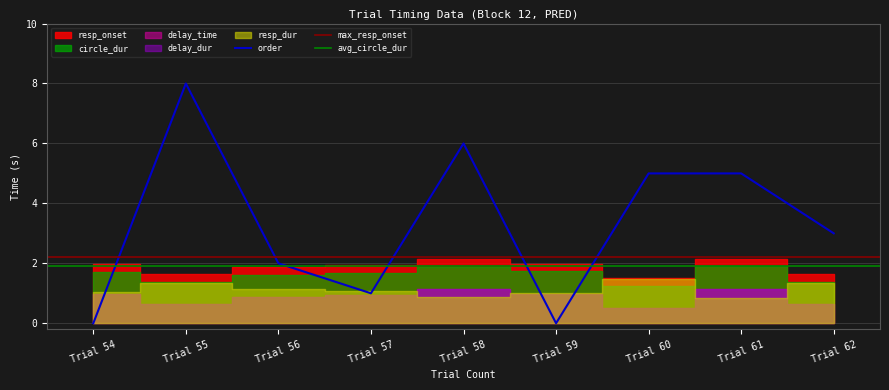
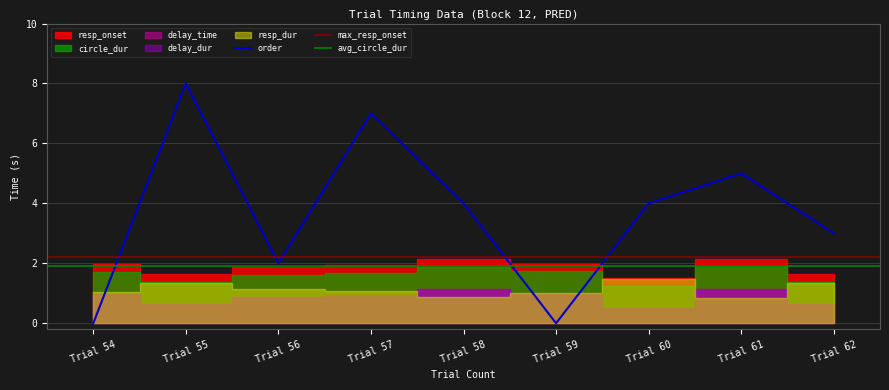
  {
    "order": {
      "Trial 54": 0,
      "Trial 55": 8,
      "Trial 56": 2,
-     "Trial 57": 1,
-     "Trial 58": 6,
+     "Trial 57": 7,
+     "Trial 58": 4,
      "Trial 59": 0,
-     "Trial 60": 5,
+     "Trial 60": 4,
      "Trial 61": 5,
      "Trial 62": 3
    }
  }
